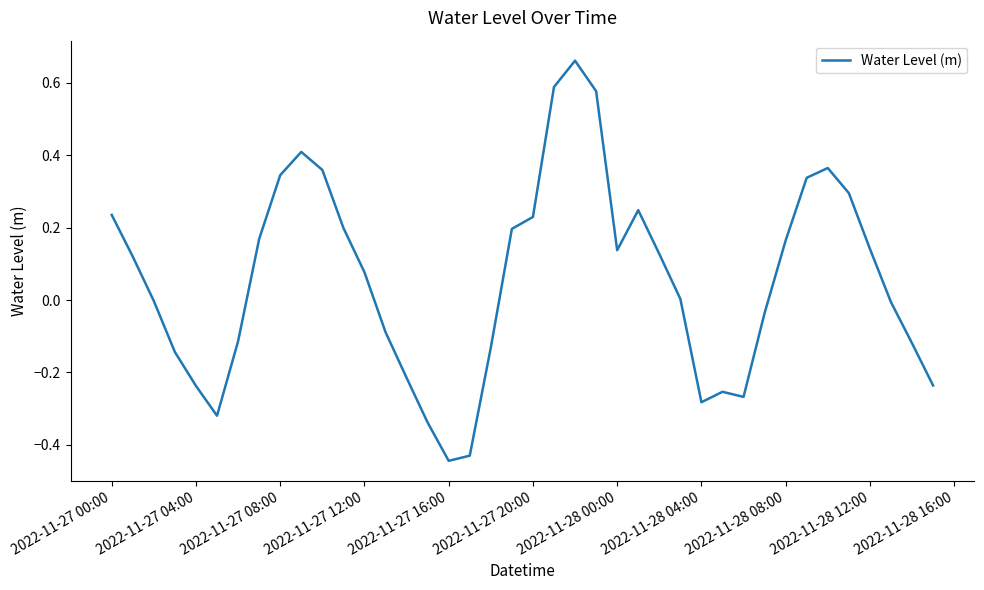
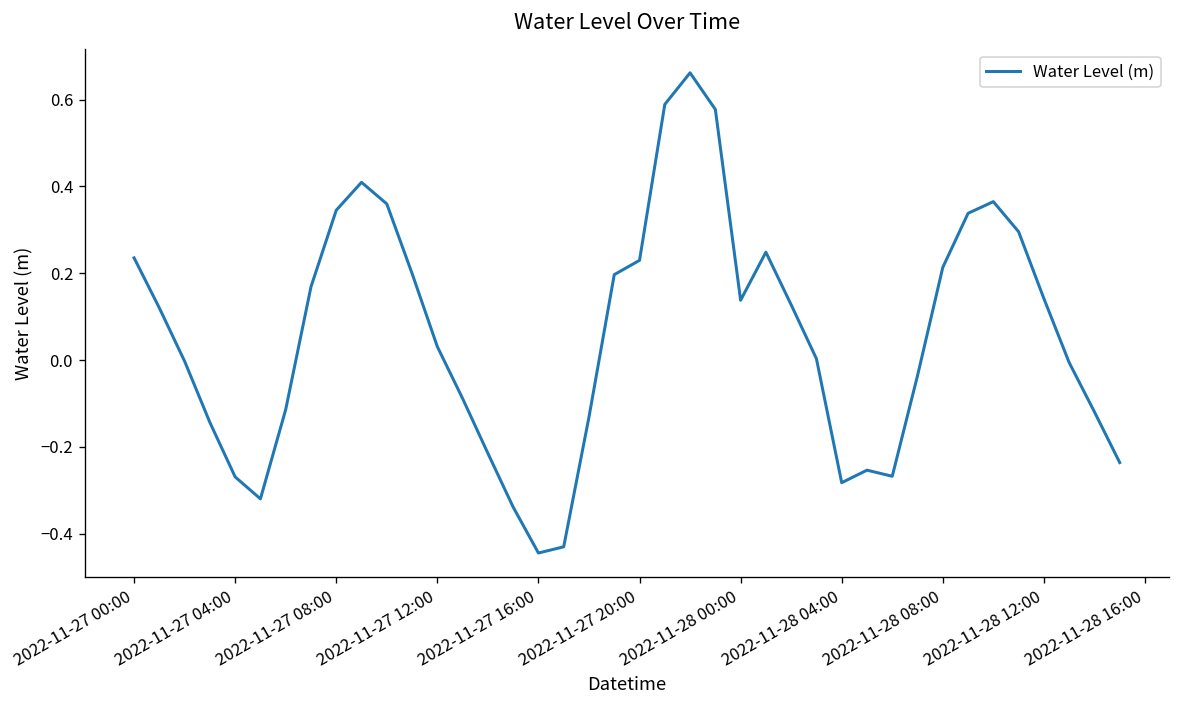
  {
    "2022-11-27 00:00": 0.24,
-   "2022-11-27 04:00": -0.24,
+   "2022-11-27 04:00": -0.27,
    "2022-11-27 08:00": 0.35,
-   "2022-11-27 12:00": 0.08,
+   "2022-11-27 12:00": 0.03,
    "2022-11-27 16:00": -0.44,
    "2022-11-27 20:00": 0.23,
    "2022-11-28 00:00": 0.14,
    "2022-11-28 04:00": -0.28,
-   "2022-11-28 08:00": 0.16,
+   "2022-11-28 08:00": 0.21,
    "2022-11-28 12:00": 0.14
  }
